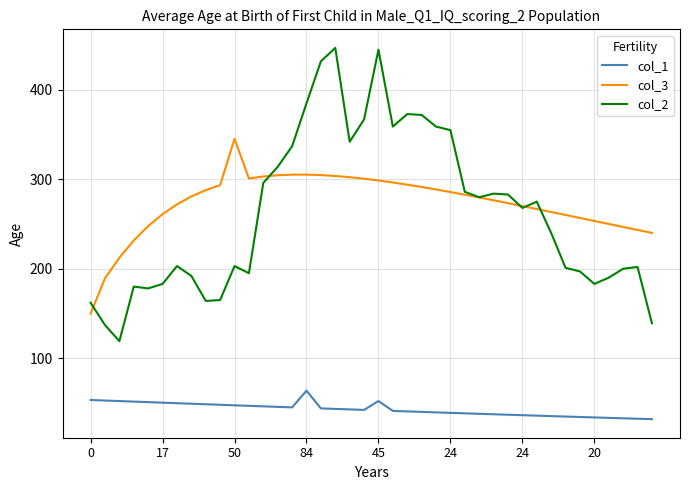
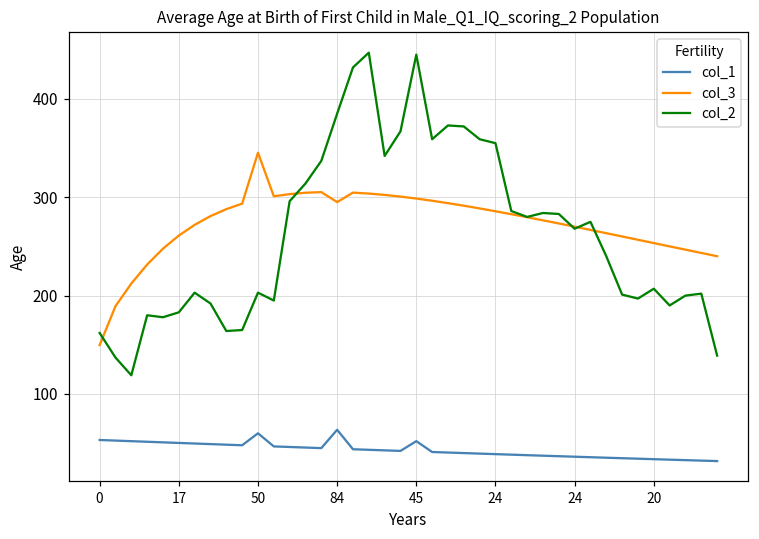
  {
    "col_1": {
      "0": 50,
-     "50": 50,
+     "50": 60,
      "84": 60,
      "45": 50,
      "20": 30
    },
    "col_3": {
      "0": 150,
      "50": 350,
-     "84": 310,
+     "84": 300,
      "45": 300,
      "20": 250
    },
    "col_2": {
      "0": 160,
      "50": 200,
      "84": 390,
      "45": 450,
-     "20": 180
+     "20": 210
    }
  }
